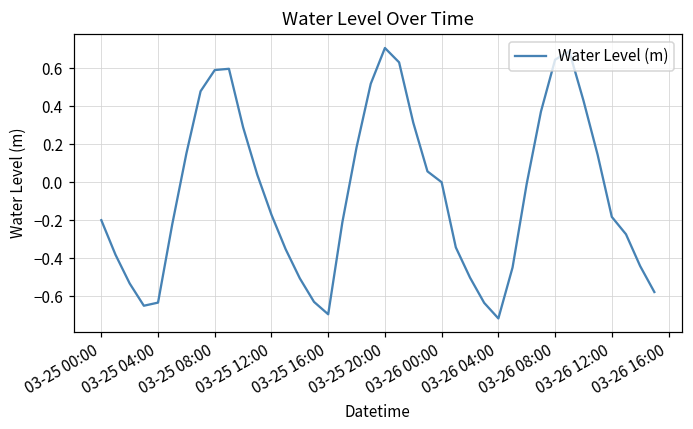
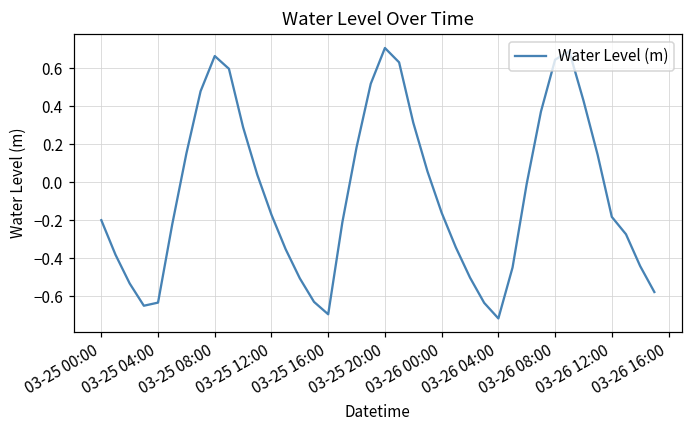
  {
    "03-25 00:00": -0.20,
    "03-25 04:00": -0.63,
-   "03-25 08:00": 0.59,
+   "03-25 08:00": 0.66,
    "03-25 12:00": -0.17,
    "03-25 16:00": -0.70,
    "03-25 20:00": 0.71,
-   "03-26 00:00": 0.00,
+   "03-26 00:00": -0.16,
    "03-26 04:00": -0.72,
    "03-26 12:00": -0.18
  }
